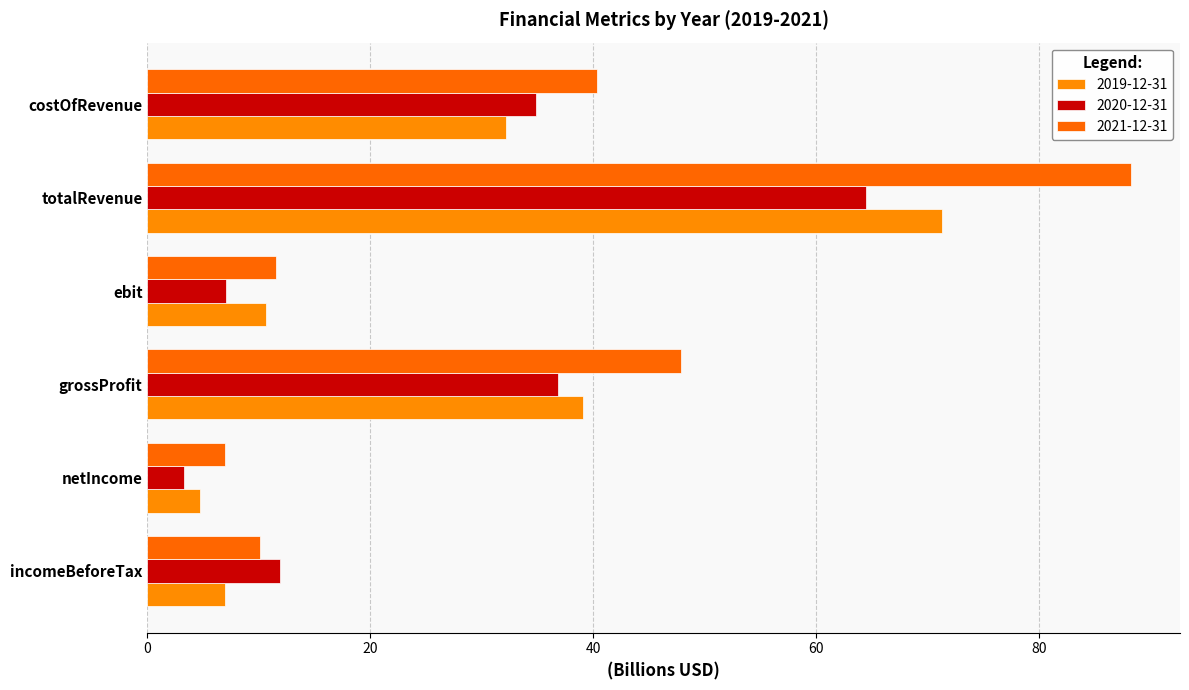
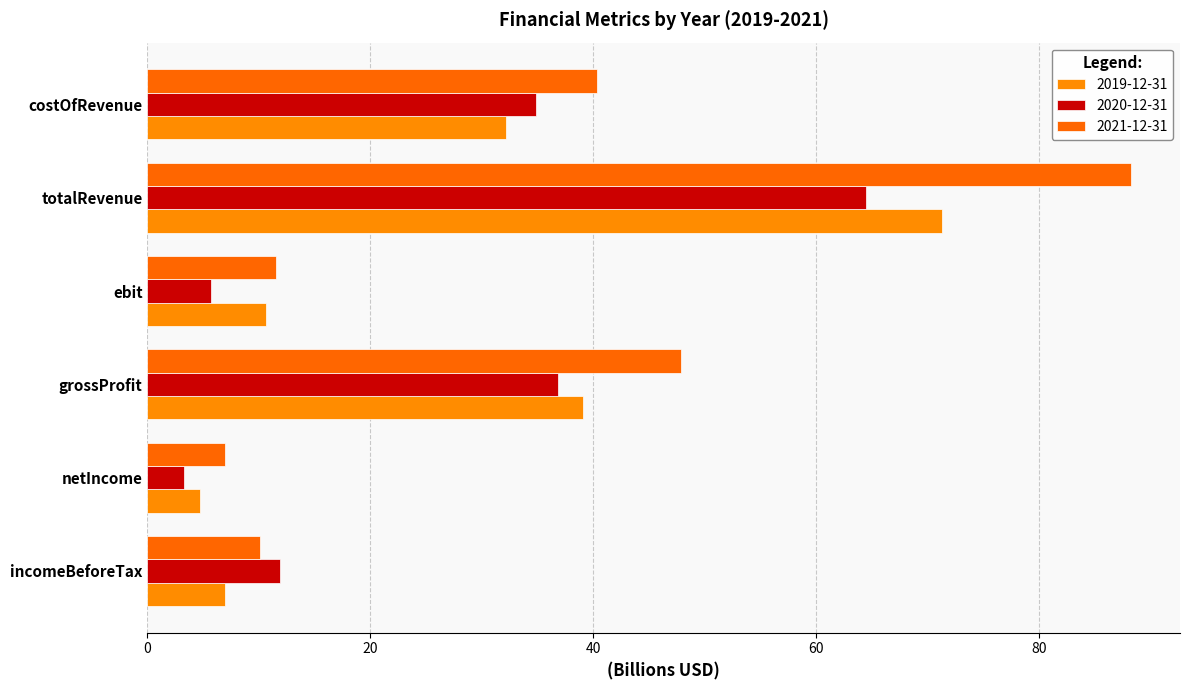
  {
    "2020-12-31": {
      "costOfRevenue": 34.9,
      "totalRevenue": 64.5,
-     "ebit": 7.1,
+     "ebit": 5.7,
      "grossProfit": 36.9,
      "netIncome": 3.3,
      "incomeBeforeTax": 11.9
    }
  }
